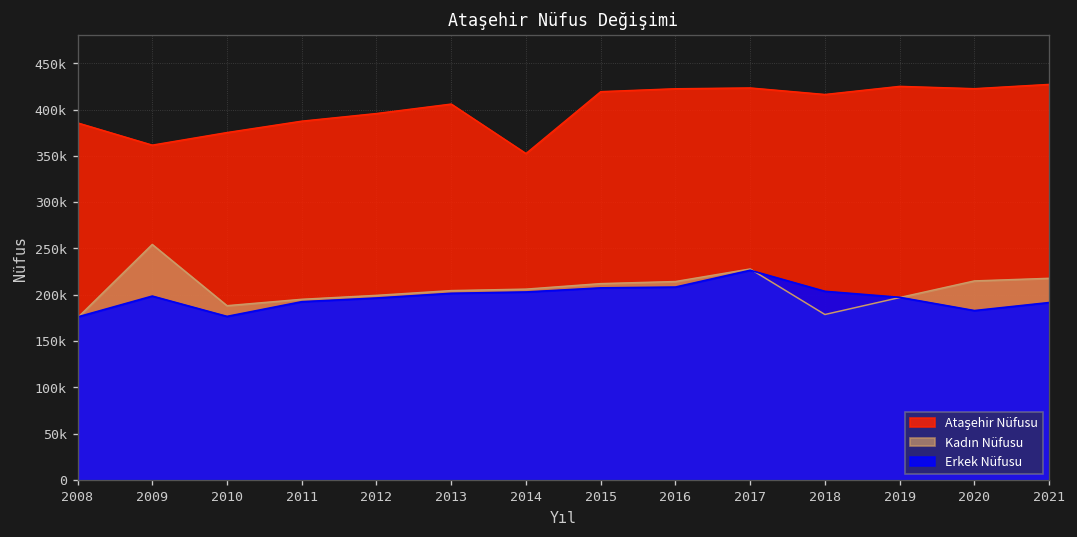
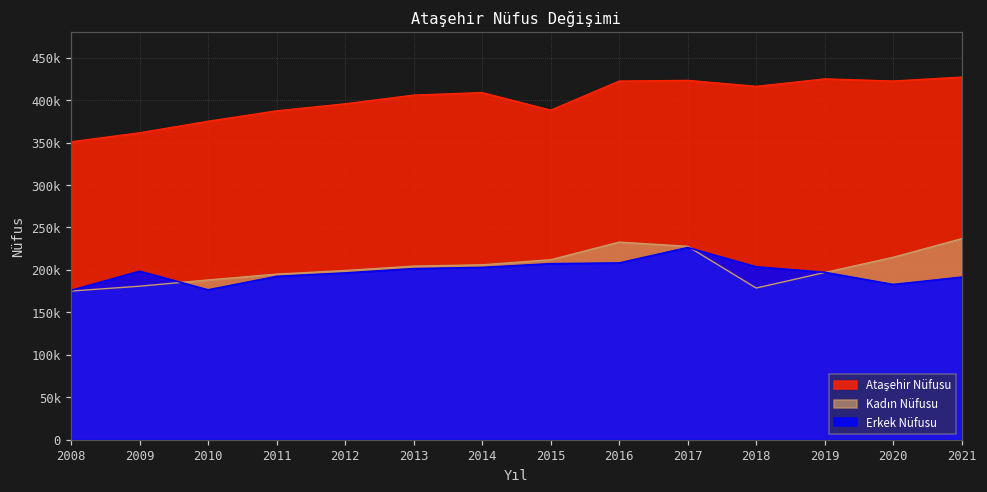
  {
    "Ataşehir Nüfusu": {
-     "2008": 390000,
+     "2008": 350000,
      "2009": 360000,
      "2010": 380000,
      "2011": 390000,
      "2012": 400000,
      "2013": 410000,
-     "2014": 350000,
-     "2015": 420000,
+     "2014": 410000,
+     "2015": 390000,
      "2016": 420000,
      "2017": 420000,
      "2018": 420000,
      "2019": 430000,
      "2020": 420000,
      "2021": 430000
    },
    "Kadın Nüfusu": {
-     "2009": 250000,
+     "2009": 180000,
      "2010": 190000,
      "2015": 210000,
-     "2016": 210000,
+     "2016": 230000,
      "2018": 180000,
      "2020": 210000,
-     "2021": 220000
+     "2021": 240000
    },
    "Erkek Nüfusu": {
      "2009": 200000,
      "2010": 180000,
      "2015": 210000,
      "2016": 210000,
      "2018": 200000,
      "2020": 180000,
      "2021": 190000
    }
  }
